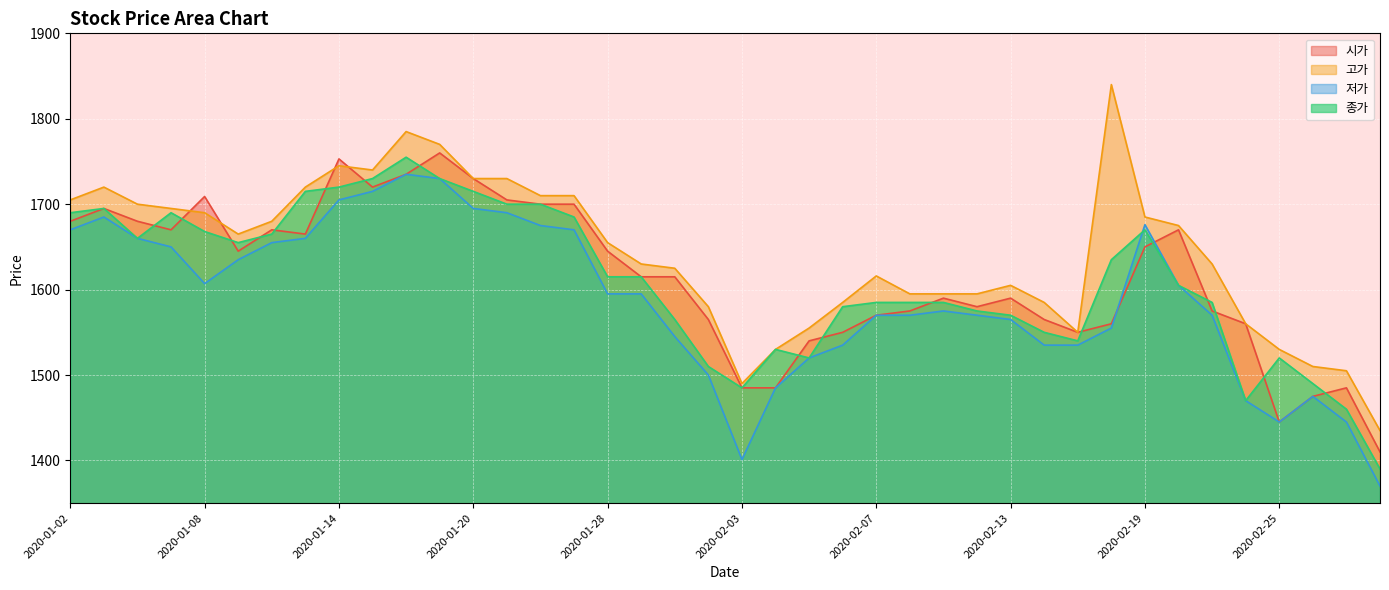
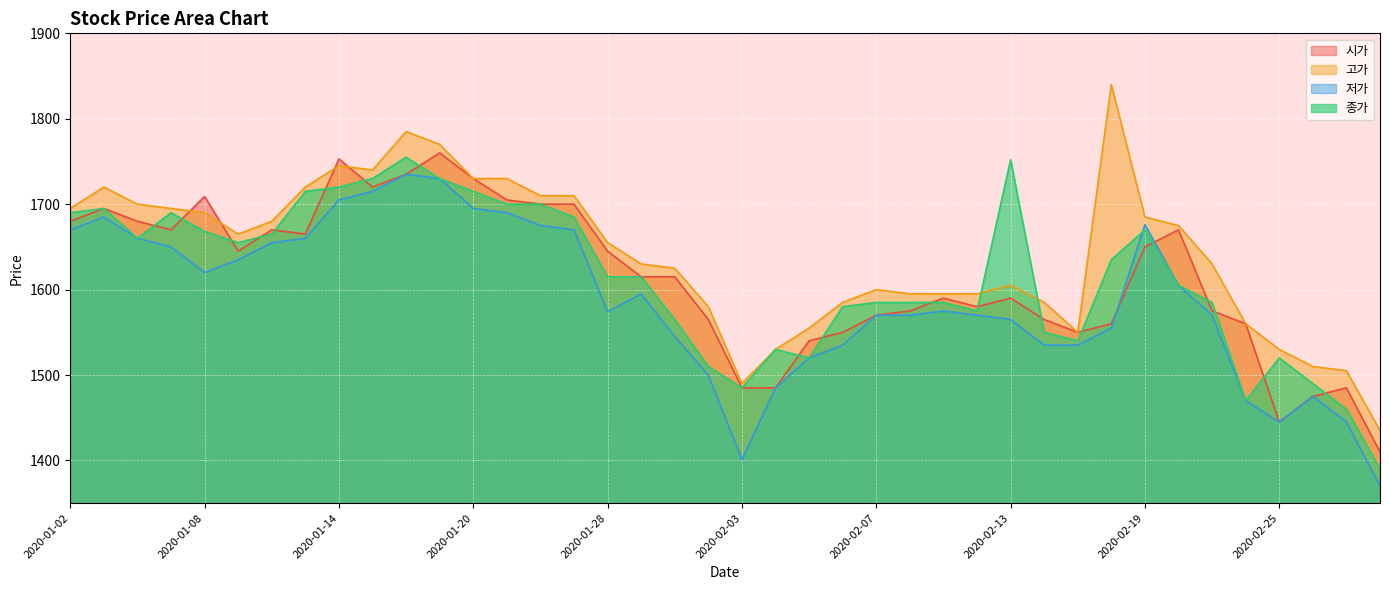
  {
    "시가": {
      "2020-01-02": 1680,
      "2020-01-08": 1710,
      "2020-01-14": 1750,
      "2020-01-28": 1650,
      "2020-02-13": 1590,
      "2020-02-19": 1650
    },
    "고가": {
-     "2020-01-02": 1710,
+     "2020-01-02": 1700,
      "2020-01-08": 1690,
      "2020-01-14": 1750,
      "2020-01-28": 1660,
      "2020-02-03": 1490,
-     "2020-02-07": 1620,
+     "2020-02-07": 1600,
      "2020-02-13": 1610,
      "2020-02-19": 1690,
      "2020-02-25": 1530
    },
    "저가": {
      "2020-01-02": 1670,
-     "2020-01-08": 1610,
+     "2020-01-08": 1620,
      "2020-01-14": 1710,
      "2020-01-20": 1700,
-     "2020-01-28": 1600,
+     "2020-01-28": 1570,
      "2020-02-03": 1400,
      "2020-02-13": 1570,
      "2020-02-19": 1680
    },
    "종가": {
      "2020-01-02": 1690,
      "2020-01-08": 1670,
      "2020-01-14": 1720,
      "2020-01-20": 1720,
      "2020-01-28": 1620,
      "2020-02-07": 1590,
-     "2020-02-13": 1570,
+     "2020-02-13": 1750,
      "2020-02-19": 1670,
      "2020-02-25": 1520
    }
  }
